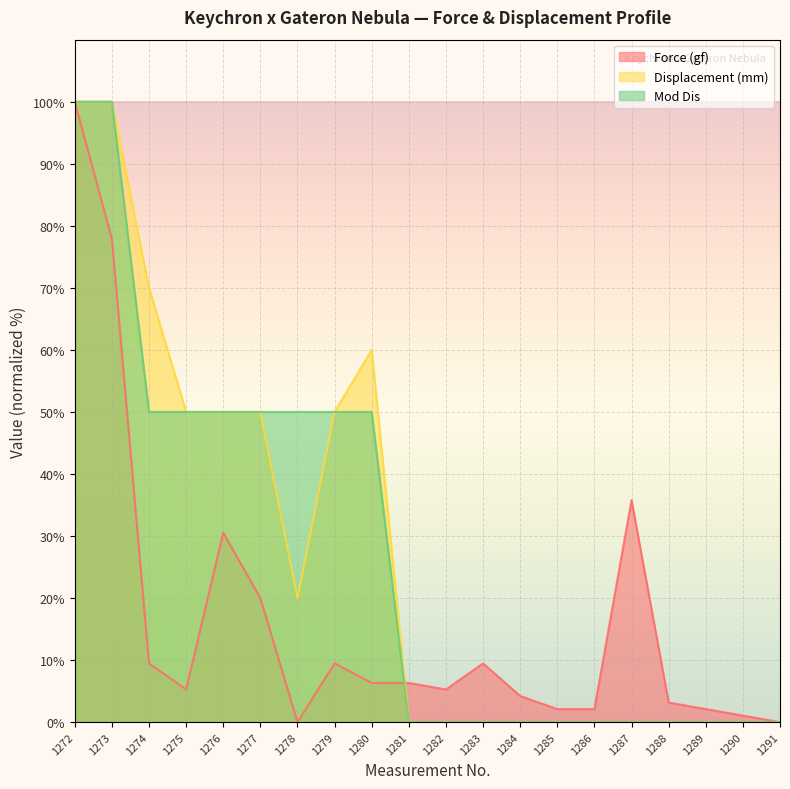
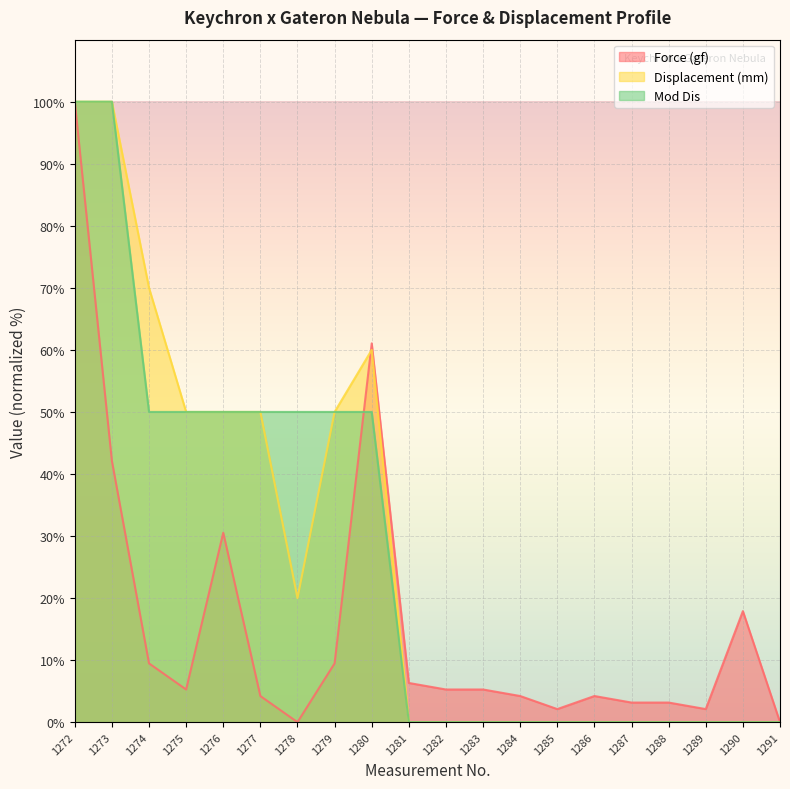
  {
    "Force (gf)": {
-     "1273": "78%",
+     "1273": "42%",
      "1274": "9%",
      "1275": "5%",
      "1276": "31%",
-     "1277": "20%",
+     "1277": "4%",
      "1278": "0%",
      "1279": "9%",
-     "1280": "6%",
+     "1280": "61%",
      "1281": "6%",
      "1282": "5%",
-     "1283": "9%",
+     "1283": "5%",
      "1284": "4%",
      "1285": "2%",
-     "1286": "2%",
-     "1287": "36%",
+     "1286": "4%",
+     "1287": "3%",
      "1288": "3%",
      "1289": "2%",
-     "1290": "1%"
+     "1290": "18%"
    },
    "Displacement (mm)": {
      "1274": "70%",
      "1278": "20%",
      "1280": "60%"
    },
    "Mod Dis": {
      "1274": "50%",
      "1278": "50%",
      "1280": "50%"
    }
  }
